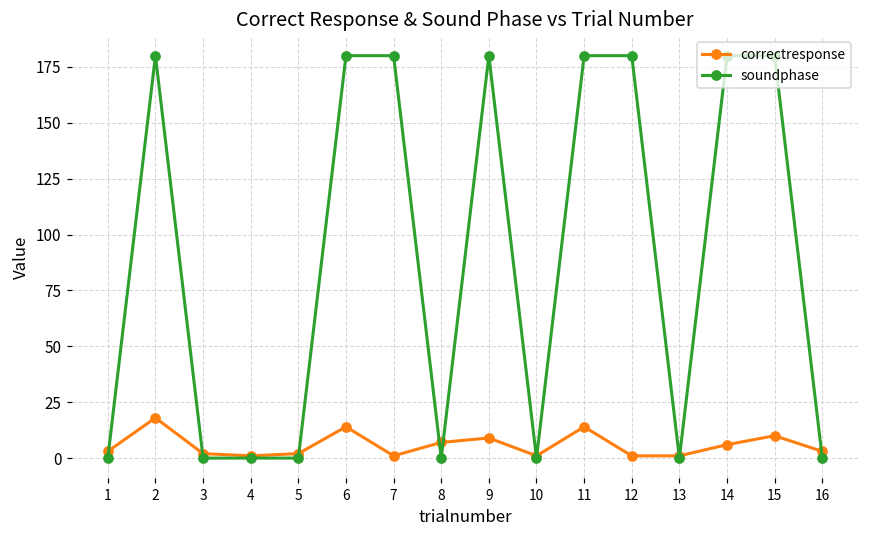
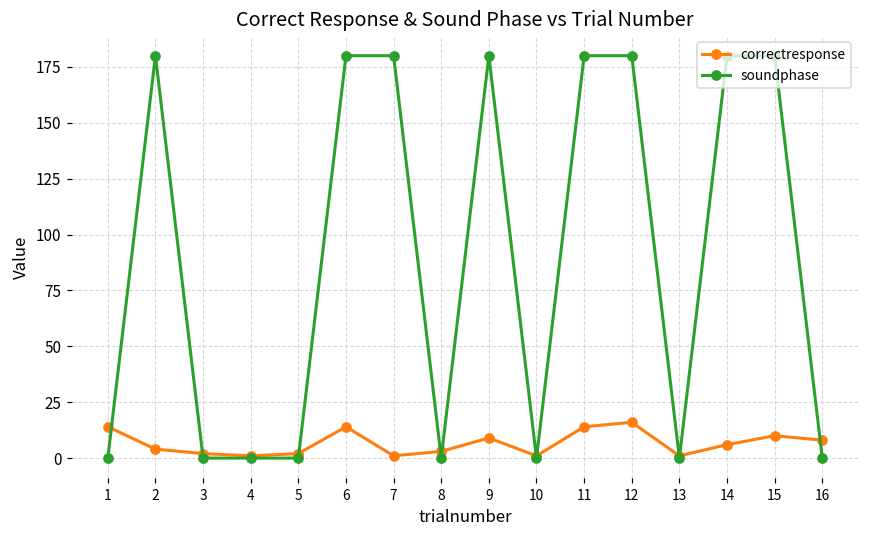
  {
    "correctresponse": {
-     "1": 3,
-     "2": 18,
+     "1": 14,
+     "2": 4,
      "3": 2,
      "5": 2,
      "6": 14,
      "7": 1,
-     "8": 7,
+     "8": 3,
      "9": 9,
      "11": 14,
-     "12": 1,
+     "12": 16,
      "14": 6,
      "15": 10,
-     "16": 3
+     "16": 8
    },
    "soundphase": {
      "1": 0,
      "2": 180,
      "3": 0,
      "5": 0,
      "6": 180,
      "7": 180,
      "8": 0,
      "9": 180,
      "11": 180,
      "12": 180,
      "16": 0
    }
  }
